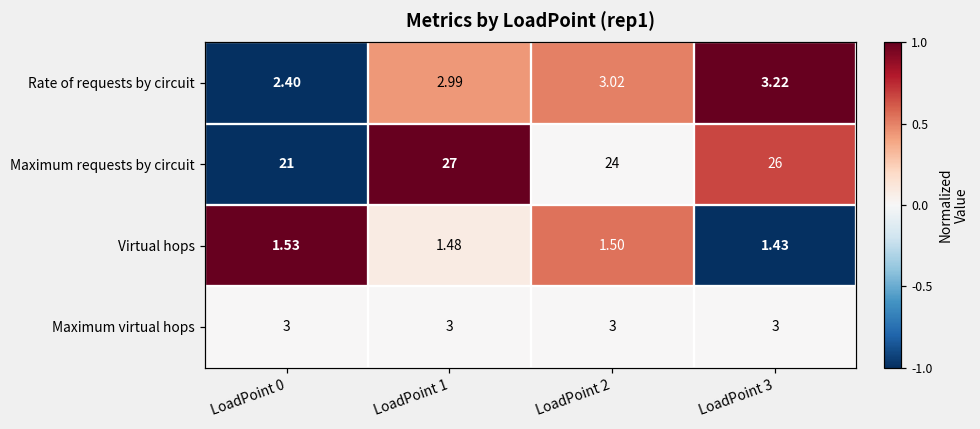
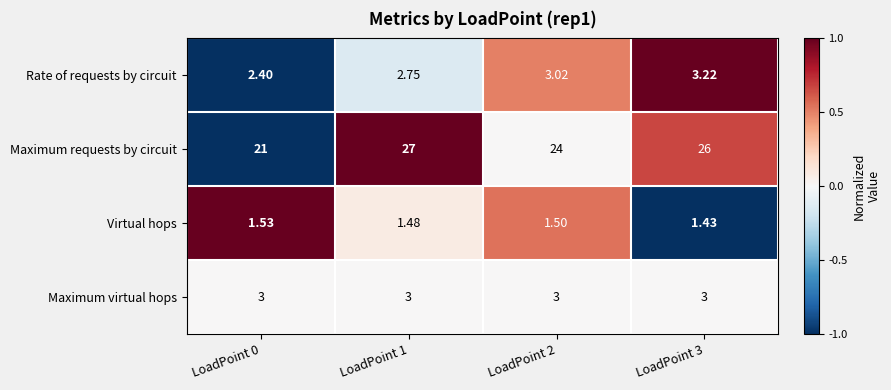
  {
    "Rate of requests by circuit": {
      "LoadPoint 0": 2.40,
-     "LoadPoint 1": 2.99,
+     "LoadPoint 1": 2.75,
      "LoadPoint 2": 3.02,
      "LoadPoint 3": 3.22
    },
    "Maximum requests by circuit": {
      "LoadPoint 0": 21,
      "LoadPoint 1": 27,
      "LoadPoint 2": 24,
      "LoadPoint 3": 26
    },
    "Virtual hops": {
      "LoadPoint 0": 1.53,
      "LoadPoint 1": 1.48,
      "LoadPoint 2": 1.50,
      "LoadPoint 3": 1.43
    },
    "Maximum virtual hops": {
      "LoadPoint 0": 3,
      "LoadPoint 1": 3,
      "LoadPoint 2": 3,
      "LoadPoint 3": 3
    }
  }
